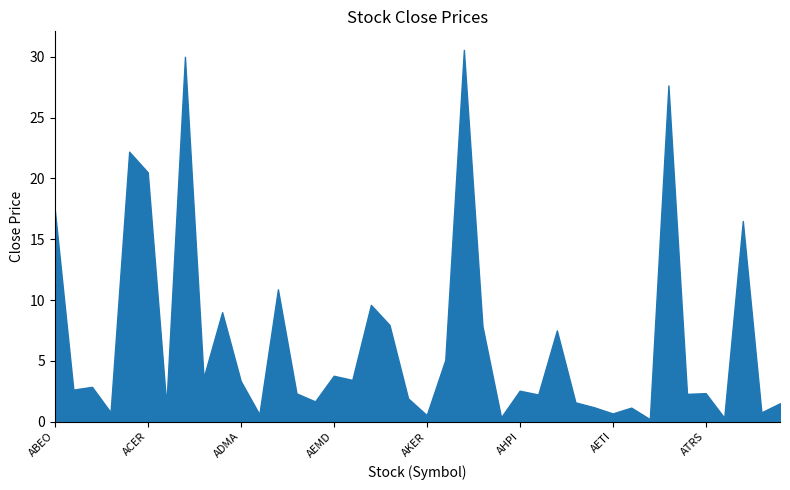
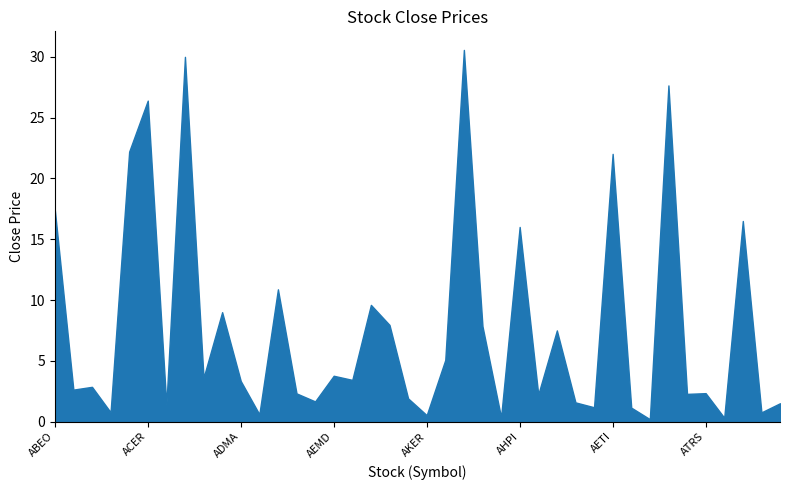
  {
    "ABEO": 17.5,
-   "ACER": 20.5,
+   "ACER": 26.4,
    "ADMA": 3.3,
    "AEMD": 3.8,
    "AKER": 0.5,
-   "AHPI": 2.5,
-   "AETI": 0.7,
+   "AHPI": 16.0,
+   "AETI": 22.0,
    "ATRS": 2.3
  }
